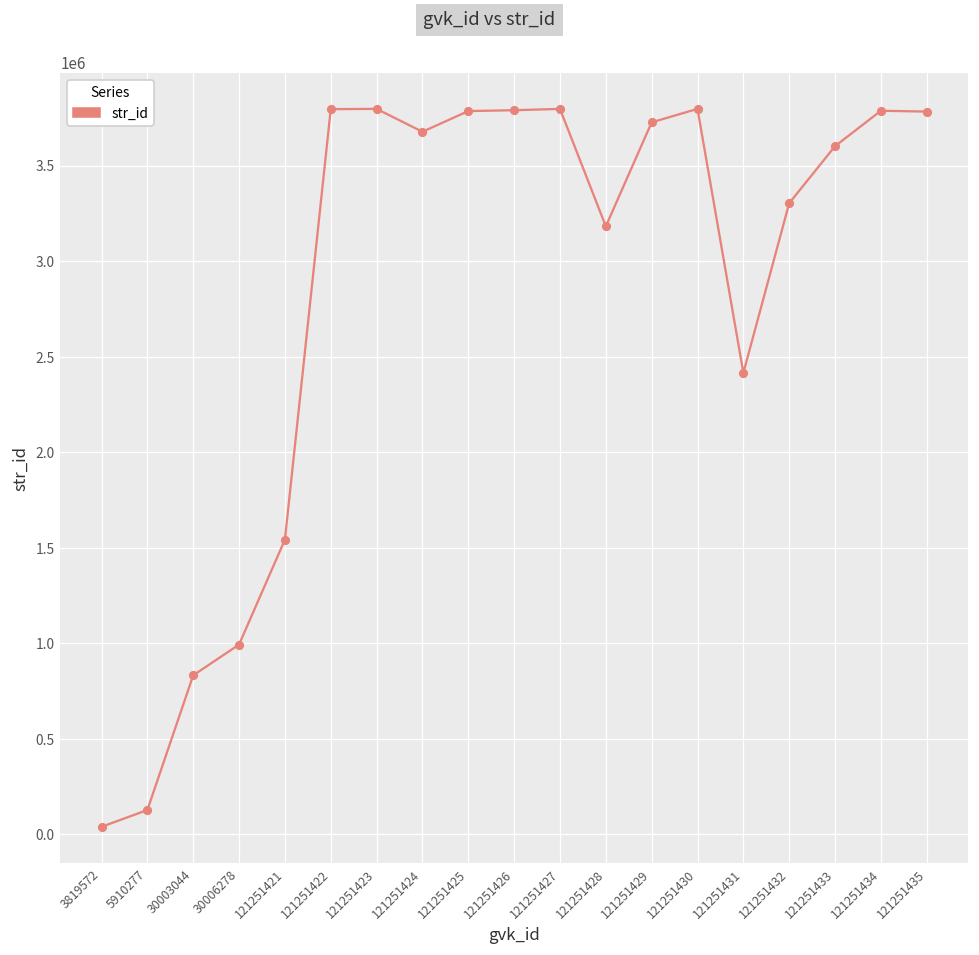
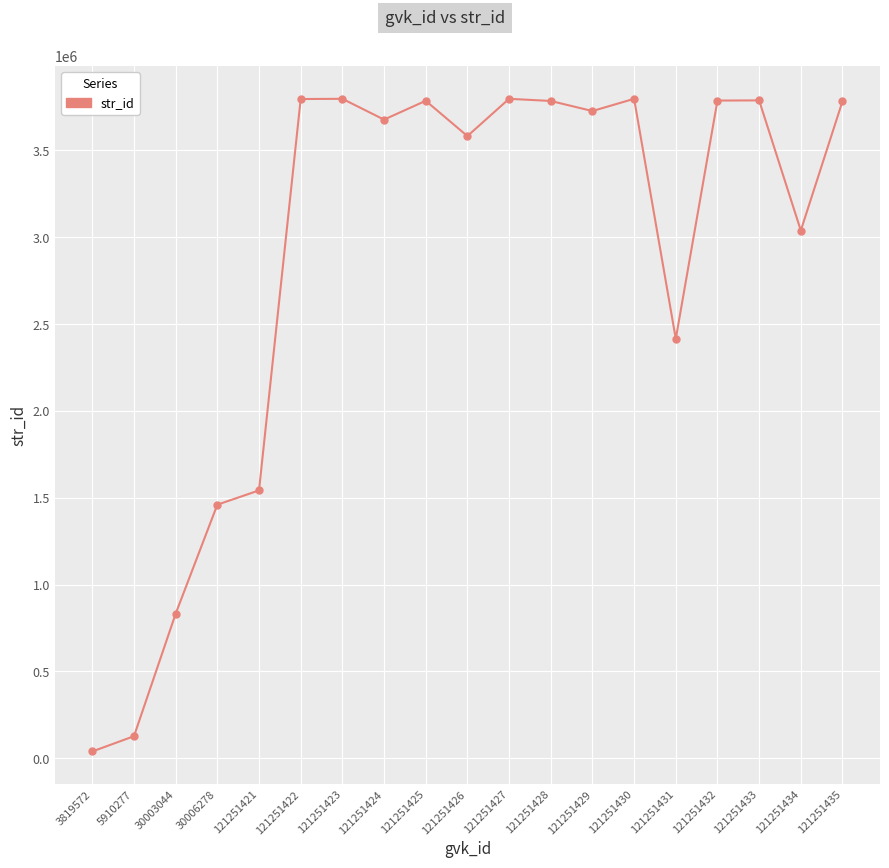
  {
    "3819572": 40000,
    "5910277": 130000,
    "30003044": 830000,
-   "30006278": 990000,
+   "30006278": 1460000,
    "121251421": 1540000,
    "121251422": 3800000,
    "121251423": 3800000,
    "121251424": 3680000,
    "121251425": 3790000,
-   "121251426": 3790000,
+   "121251426": 3580000,
    "121251427": 3800000,
-   "121251428": 3180000,
+   "121251428": 3780000,
    "121251429": 3730000,
    "121251430": 3800000,
    "121251431": 2420000,
-   "121251432": 3300000,
-   "121251433": 3600000,
-   "121251434": 3790000,
+   "121251432": 3790000,
+   "121251433": 3790000,
+   "121251434": 3040000,
    "121251435": 3780000
  }
